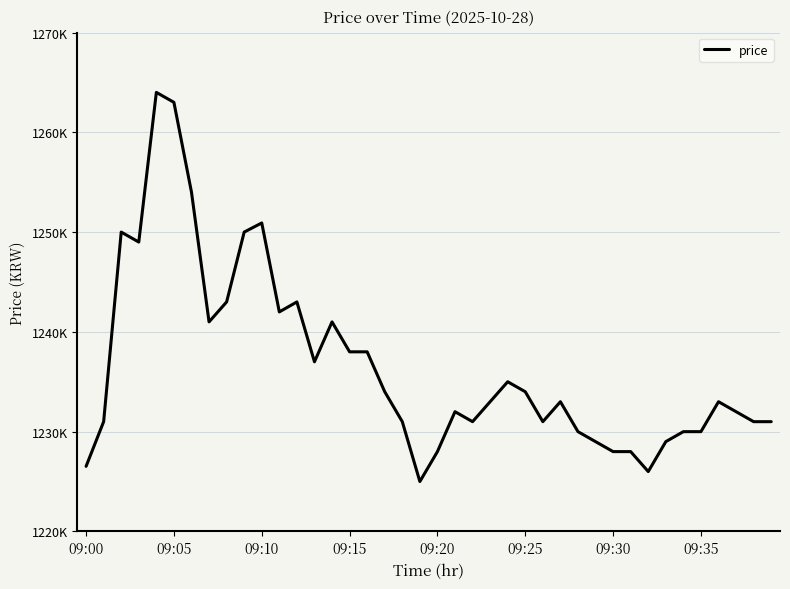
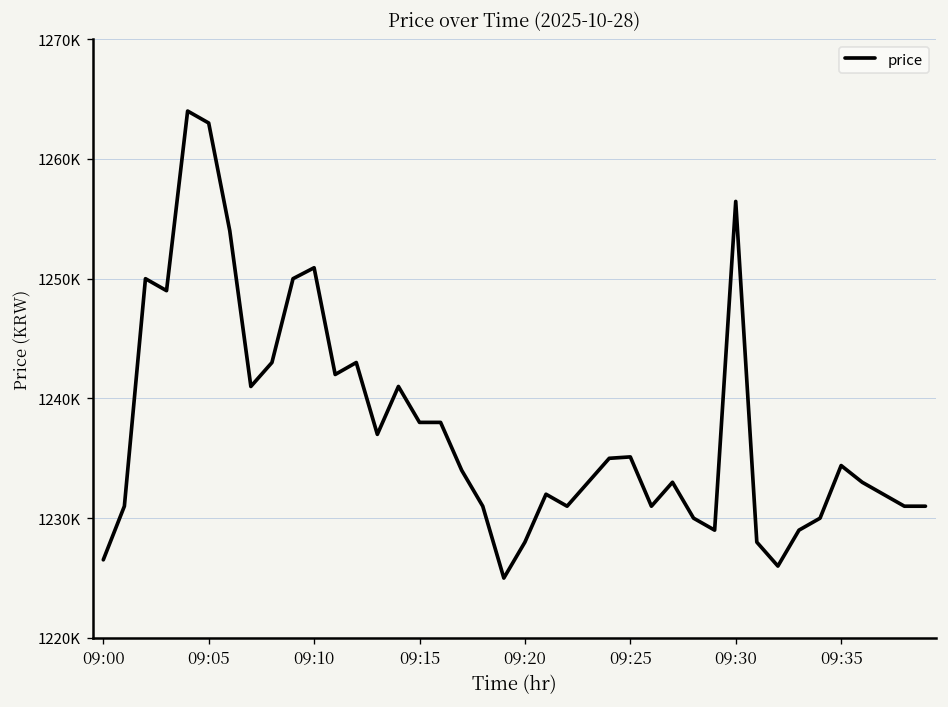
  {
    "09:00": 1227000,
    "09:05": 1263000,
    "09:10": 1251000,
    "09:15": 1238000,
    "09:20": 1228000,
-   "09:25": 1234000,
-   "09:30": 1228000,
-   "09:35": 1230000
+   "09:25": 1235000,
+   "09:30": 1256000,
+   "09:35": 1234000
  }
